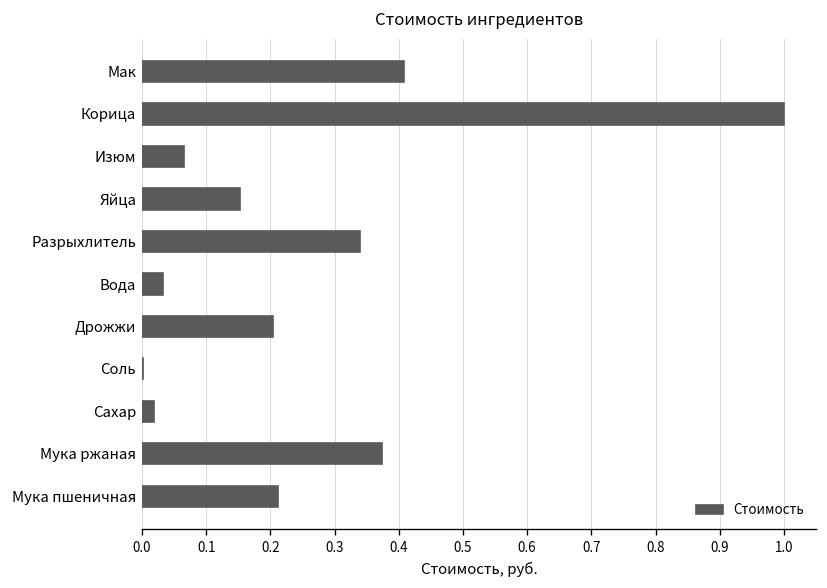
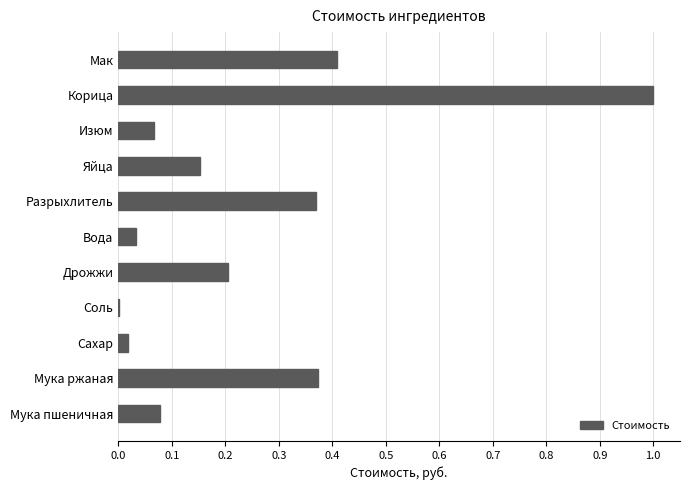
  {
    "Мак": 0.41,
    "Корица": 1.00,
    "Изюм": 0.07,
    "Яйца": 0.15,
-   "Разрыхлитель": 0.34,
+   "Разрыхлитель": 0.37,
    "Вода": 0.03,
    "Дрожжи": 0.20,
    "Сахар": 0.02,
    "Мука ржаная": 0.37,
-   "Мука пшеничная": 0.21
+   "Мука пшеничная": 0.08
  }
